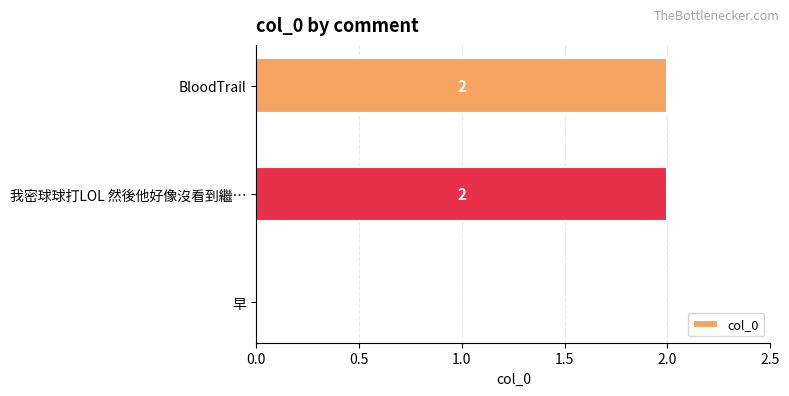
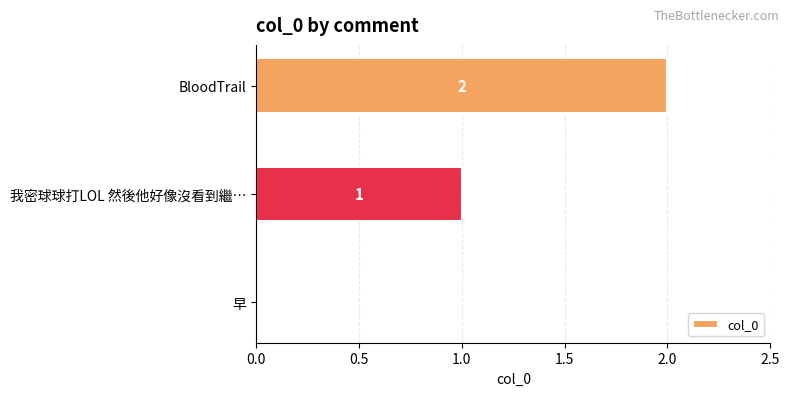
  {
    "BloodTrail": 2,
-   "我密球球打LOL 然後他好像沒看到繼…": 2
+   "我密球球打LOL 然後他好像沒看到繼…": 1
  }
